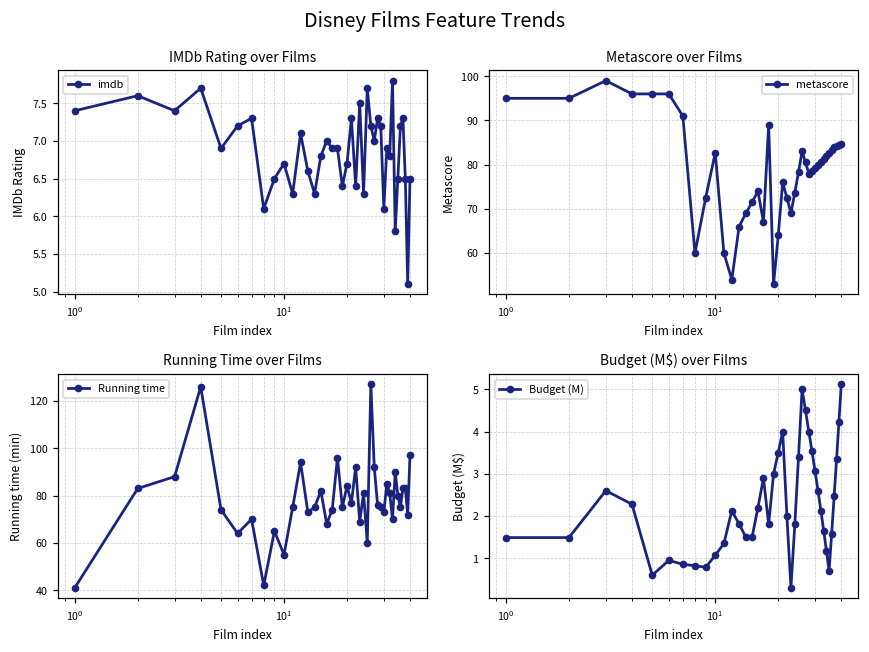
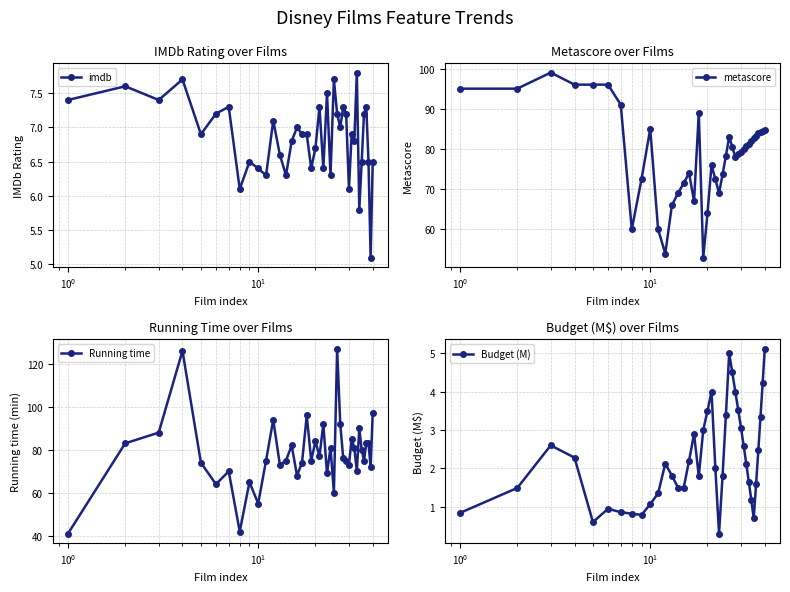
  {
    "IMDb Rating over Films": {
      "10^0": 7.4,
-     "10^1": 6.7
+     "10^1": 6.4
    },
    "Metascore over Films": {
      "10^0": 95,
-     "10^1": 83
+     "10^1": 85
    },
    "Running Time over Films": {
      "10^0": 41,
      "10^1": 55
    },
    "Budget (M$) over Films": {
-     "10^0": 1.5,
+     "10^0": 0.8,
      "10^1": 1.1
    }
  }
